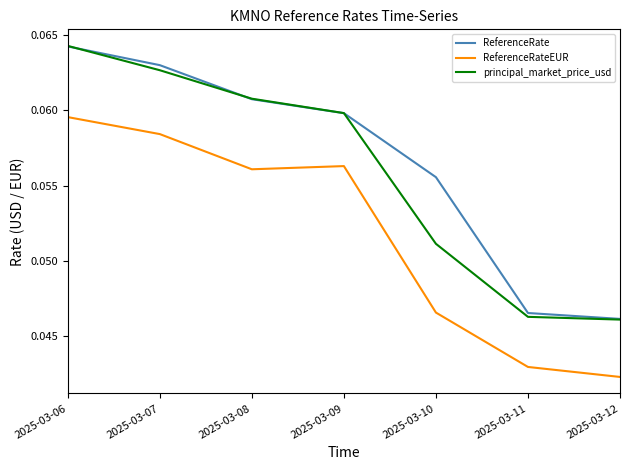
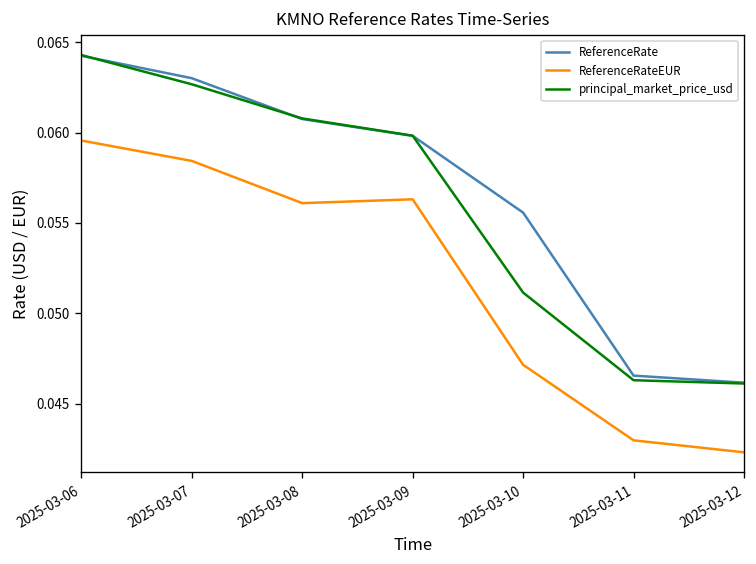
  {
    "ReferenceRate": {
      "2025-03-07": 0.0630,
      "2025-03-10": 0.0556,
      "2025-03-11": 0.0465
    },
    "ReferenceRateEUR": {
      "2025-03-06": 0.0596,
      "2025-03-07": 0.0584,
      "2025-03-08": 0.0561,
      "2025-03-09": 0.0563,
-     "2025-03-10": 0.0466,
+     "2025-03-10": 0.0471,
      "2025-03-11": 0.0430,
      "2025-03-12": 0.0423
    },
    "principal_market_price_usd": {
      "2025-03-07": 0.0627,
      "2025-03-10": 0.0511,
      "2025-03-11": 0.0463
    }
  }
